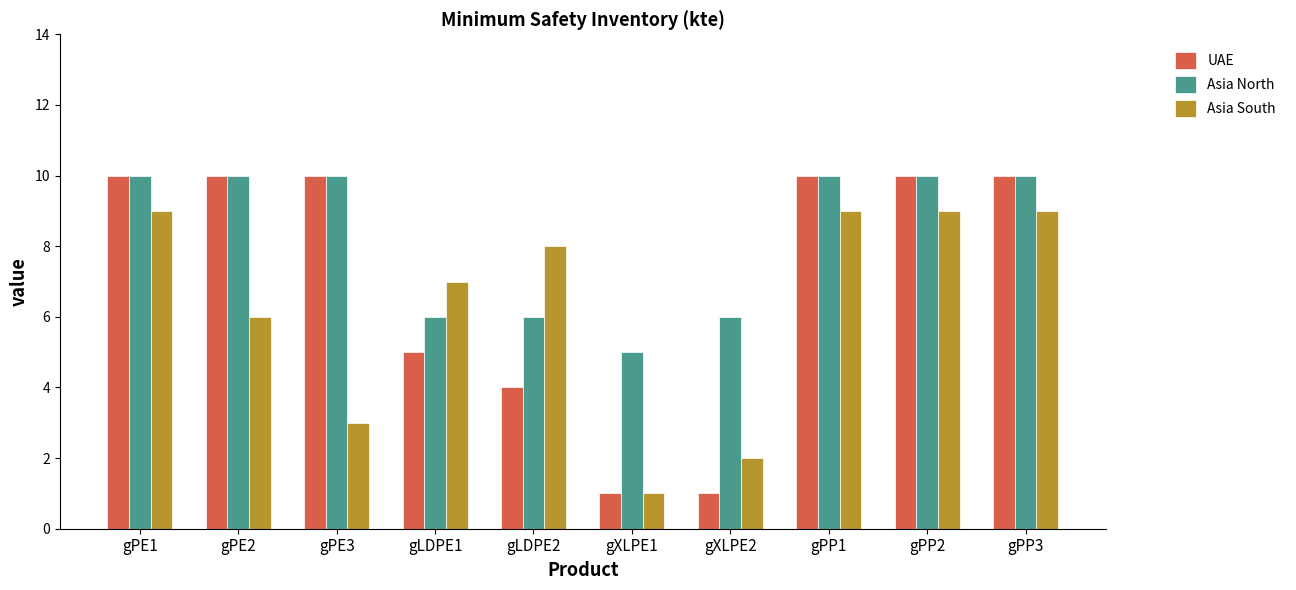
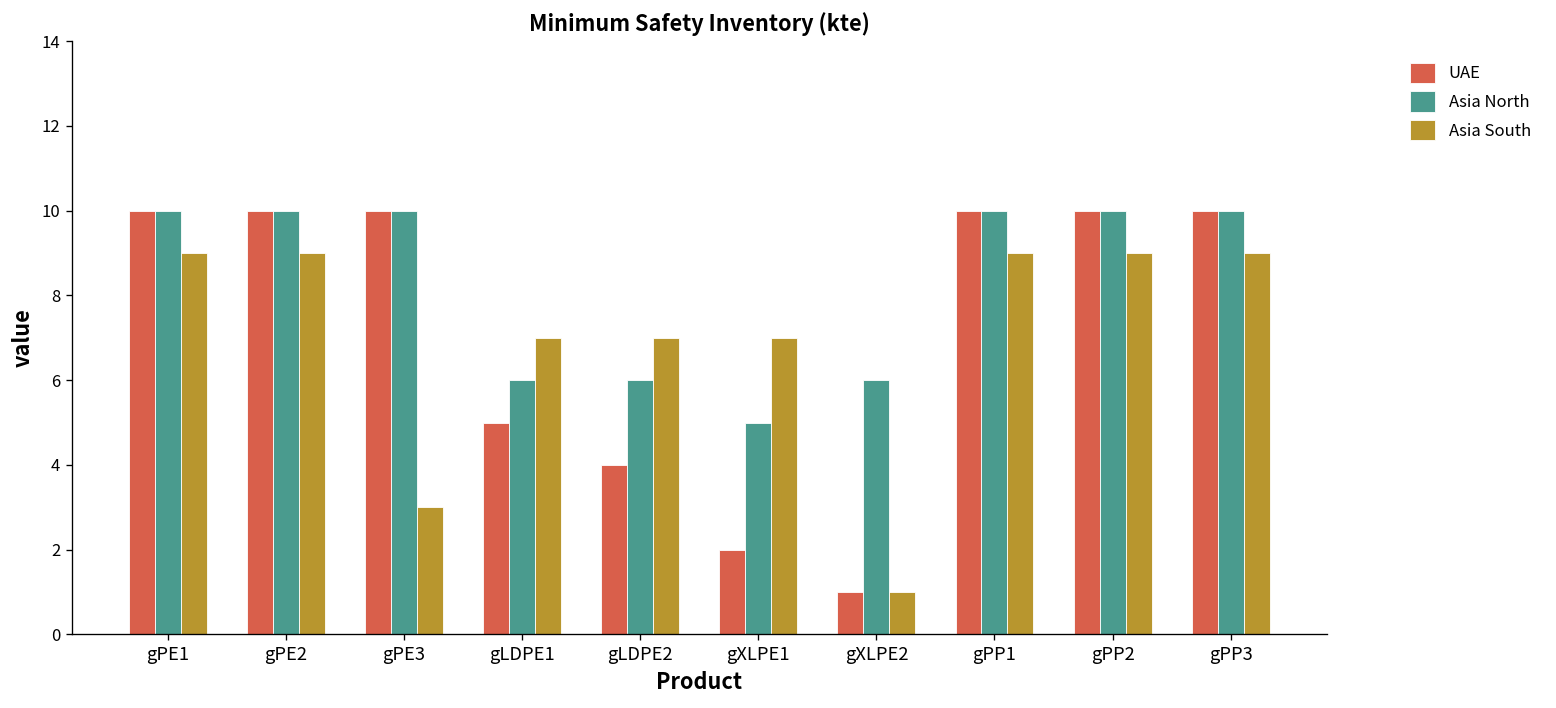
  {
    "UAE": {
      "gPE1": 10,
      "gPE2": 10,
      "gPE3": 10,
      "gLDPE1": 5,
      "gLDPE2": 4,
-     "gXLPE1": 1,
+     "gXLPE1": 2,
      "gXLPE2": 1,
      "gPP1": 10,
      "gPP2": 10,
      "gPP3": 10
    },
    "Asia North": {
      "gPE1": 10,
      "gPE2": 10,
      "gPE3": 10,
      "gLDPE1": 6,
      "gLDPE2": 6,
      "gXLPE1": 5,
      "gXLPE2": 6,
      "gPP1": 10,
      "gPP2": 10,
      "gPP3": 10
    },
    "Asia South": {
      "gPE1": 9,
-     "gPE2": 6,
+     "gPE2": 9,
      "gPE3": 3,
      "gLDPE1": 7,
-     "gLDPE2": 8,
-     "gXLPE1": 1,
-     "gXLPE2": 2,
+     "gLDPE2": 7,
+     "gXLPE1": 7,
+     "gXLPE2": 1,
      "gPP1": 9,
      "gPP2": 9,
      "gPP3": 9
    }
  }
